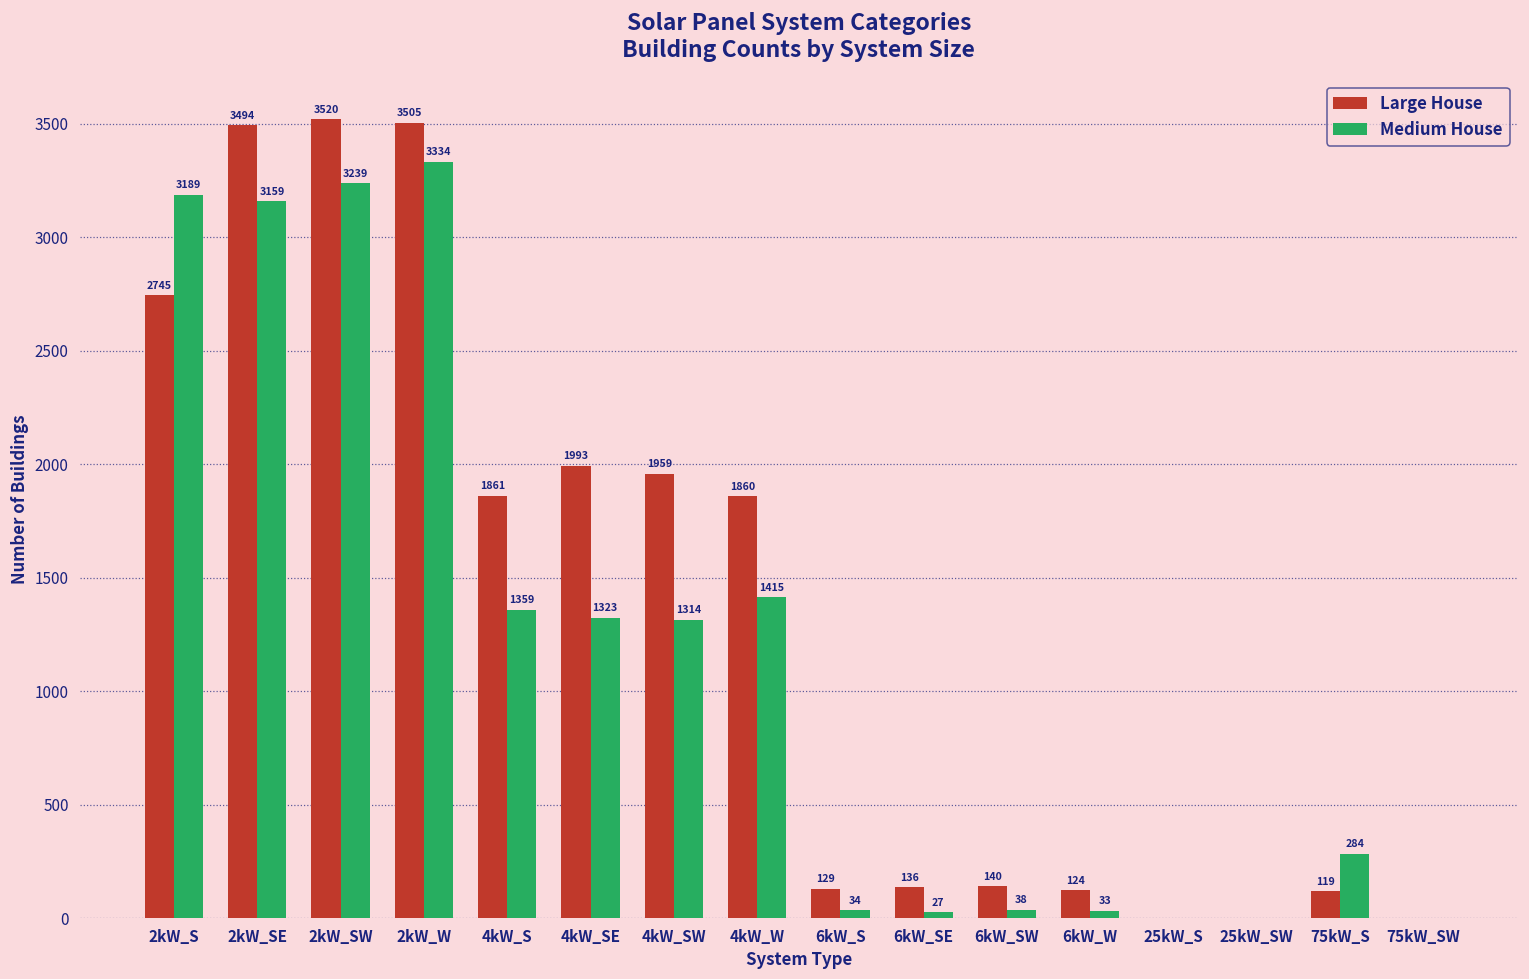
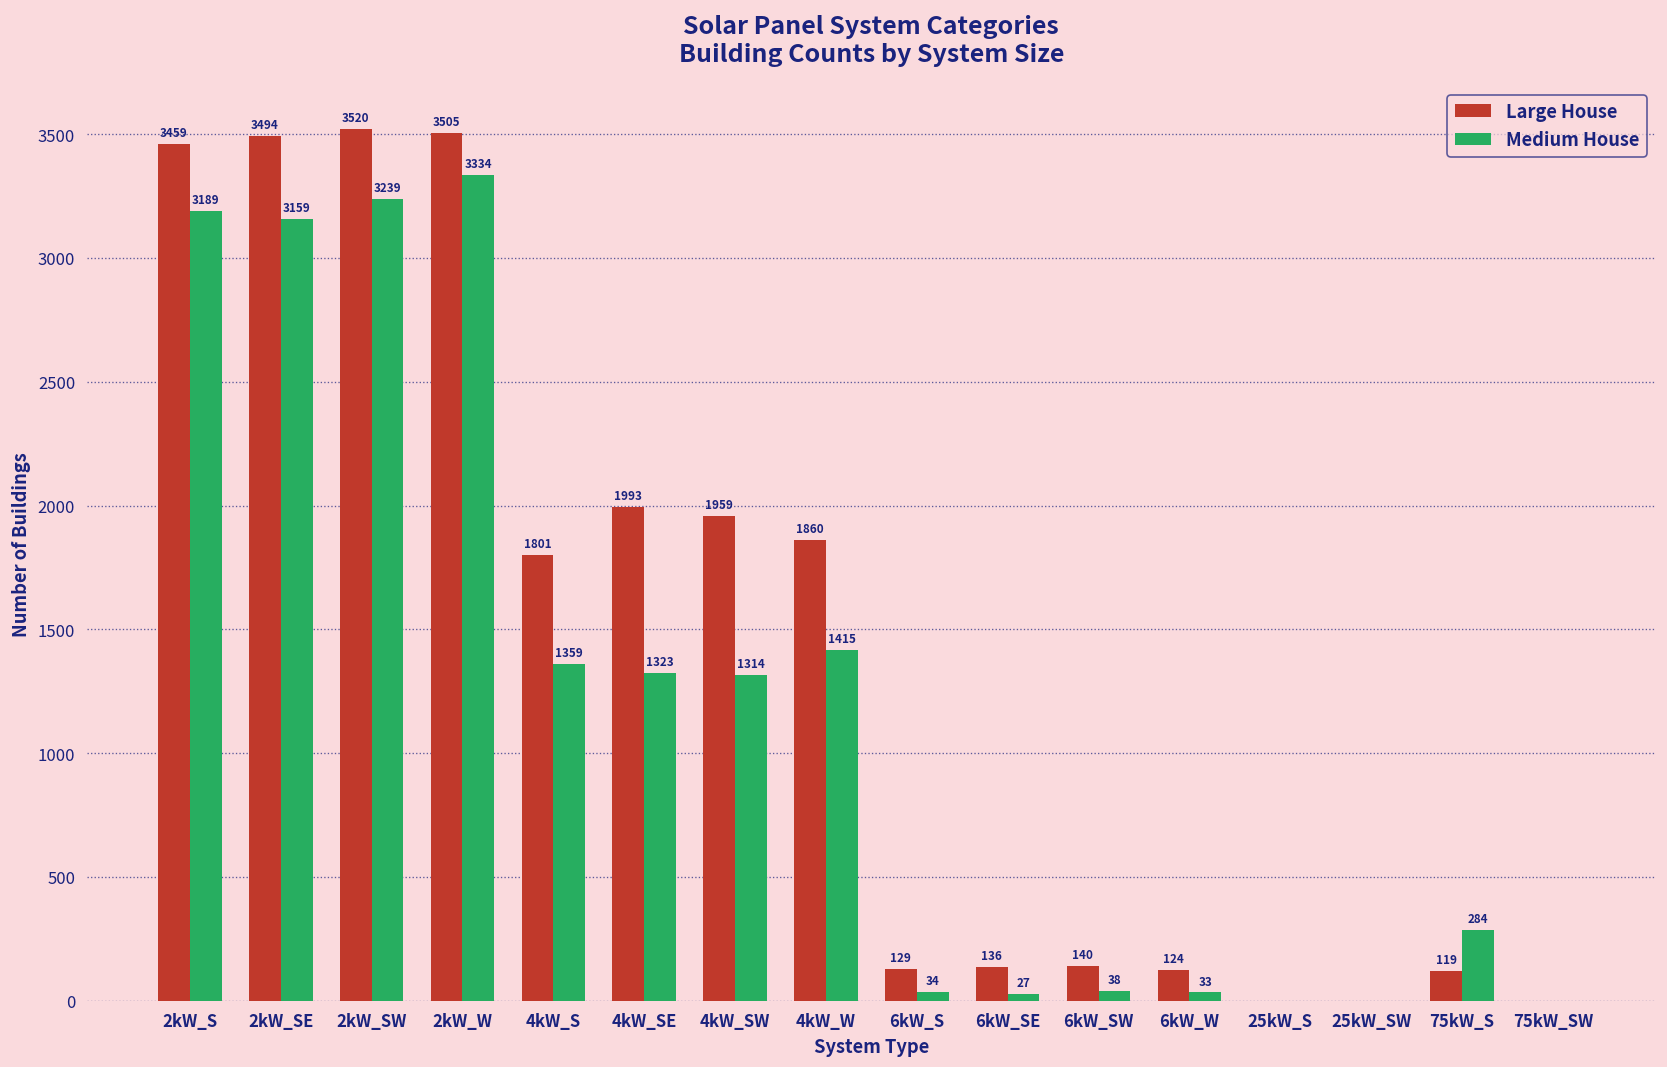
  {
    "Large House": {
-     "2kW_S": 2745,
+     "2kW_S": 3459,
      "2kW_SE": 3494,
      "2kW_SW": 3520,
      "2kW_W": 3505,
-     "4kW_S": 1861,
+     "4kW_S": 1801,
      "4kW_SE": 1993,
      "4kW_SW": 1959,
      "4kW_W": 1860,
      "6kW_S": 129,
      "6kW_SE": 136,
      "6kW_SW": 140,
      "6kW_W": 124,
      "75kW_S": 119
    },
    "Medium House": {
      "2kW_S": 3189,
      "2kW_SE": 3159,
      "2kW_SW": 3239,
      "2kW_W": 3334,
      "4kW_S": 1359,
      "4kW_SE": 1323,
      "4kW_SW": 1314,
      "4kW_W": 1415,
      "6kW_S": 34,
      "6kW_SE": 27,
      "6kW_SW": 38,
      "6kW_W": 33,
      "75kW_S": 284
    }
  }
